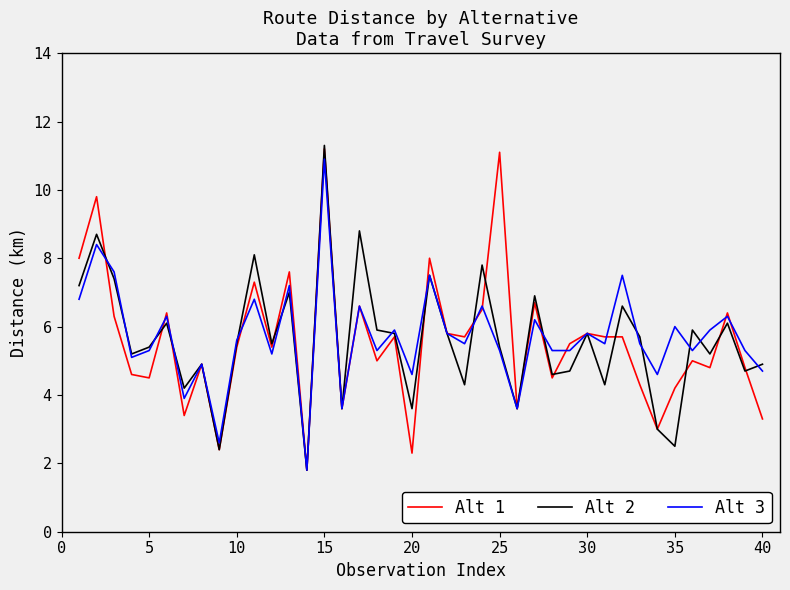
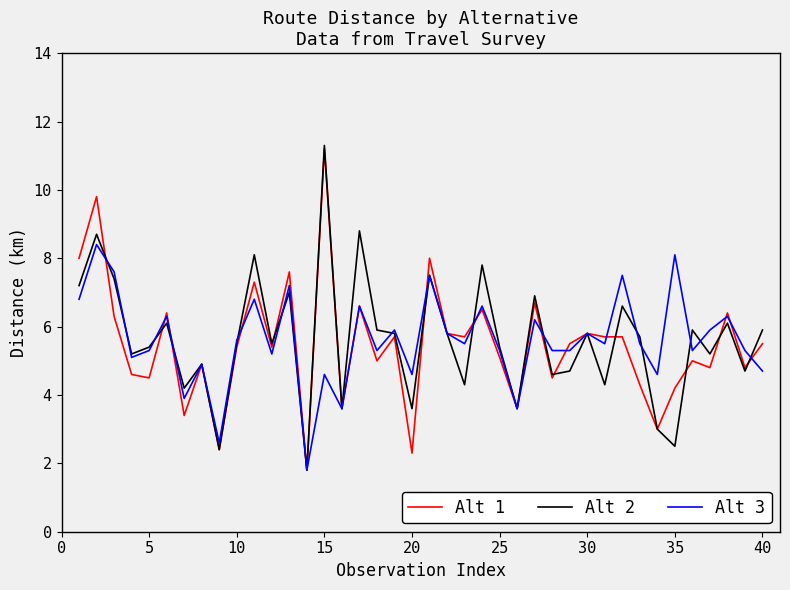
  {
    "Alt 1": {
      "5": 4.5,
      "10": 5.4,
      "15": 11.2,
      "20": 2.3,
-     "25": 11.1,
+     "25": 5.1,
      "35": 4.2,
-     "40": 3.3
+     "40": 5.5
    },
    "Alt 2": {
      "5": 5.4,
      "10": 5.5,
      "15": 11.3,
      "20": 3.6,
      "25": 5.4,
      "35": 2.5,
-     "40": 4.9
+     "40": 5.9
    },
    "Alt 3": {
      "5": 5.3,
      "10": 5.6,
-     "15": 10.9,
+     "15": 4.6,
      "20": 4.6,
      "25": 5.3,
-     "35": 6.0,
+     "35": 8.1,
      "40": 4.7
    }
  }
